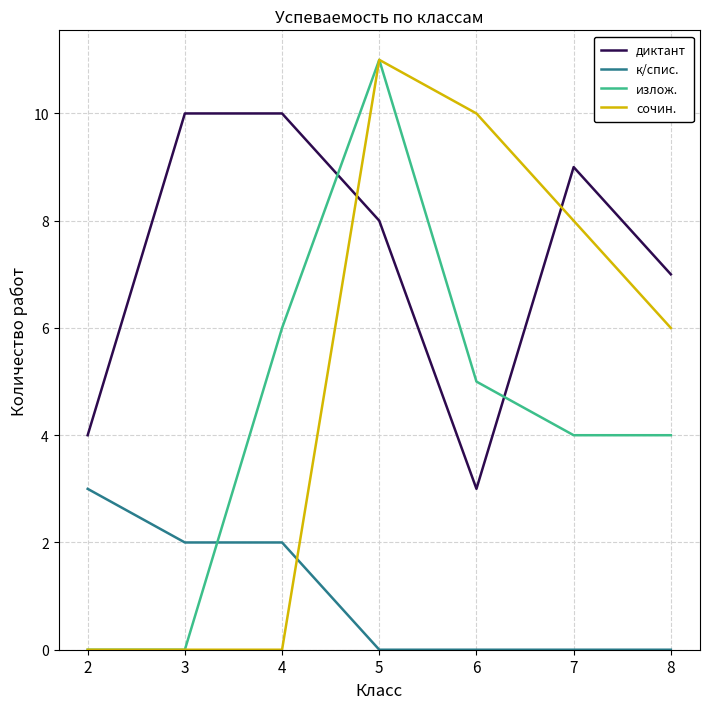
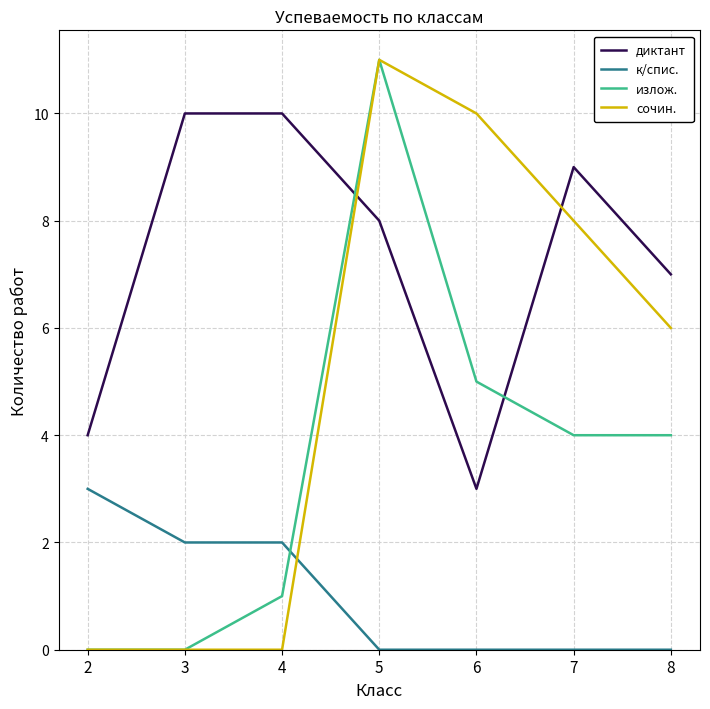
  {
    "диктант": {
      "2": 4,
      "3": 10,
      "4": 10,
      "5": 8,
      "6": 3,
      "7": 9,
      "8": 7
    },
    "к/спис.": {
      "2": 3,
      "3": 2,
      "4": 2,
      "5": 0,
      "6": 0,
      "7": 0,
      "8": 0
    },
    "излож.": {
-     "4": 6,
+     "4": 1,
      "6": 5,
      "7": 4,
      "8": 4
    },
    "сочин.": {
      "4": 0,
      "6": 10,
      "7": 8,
      "8": 6
    }
  }
